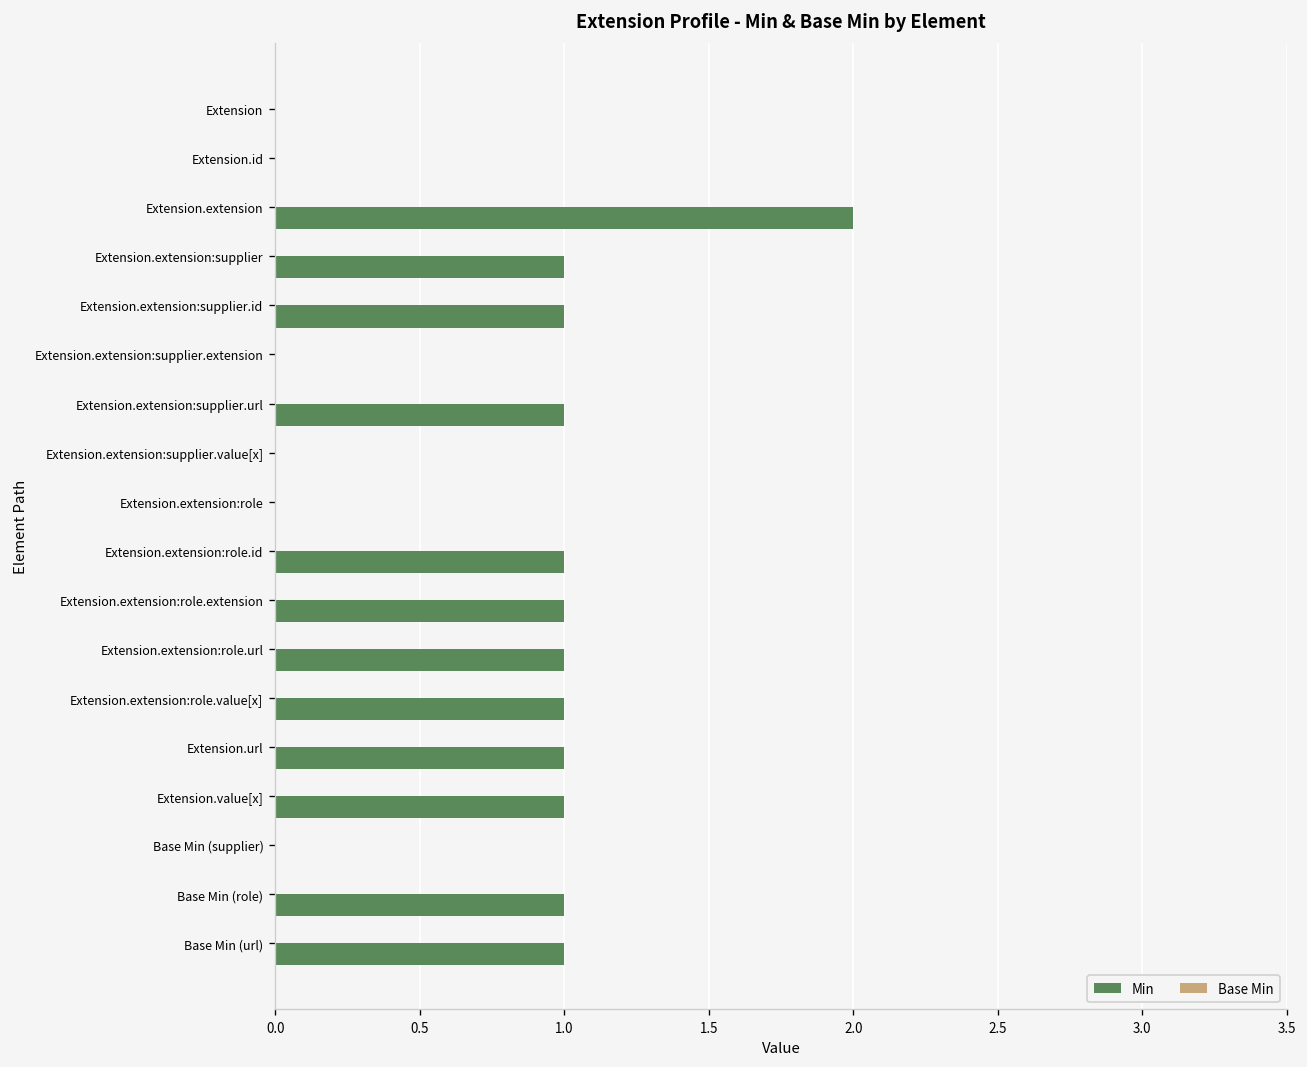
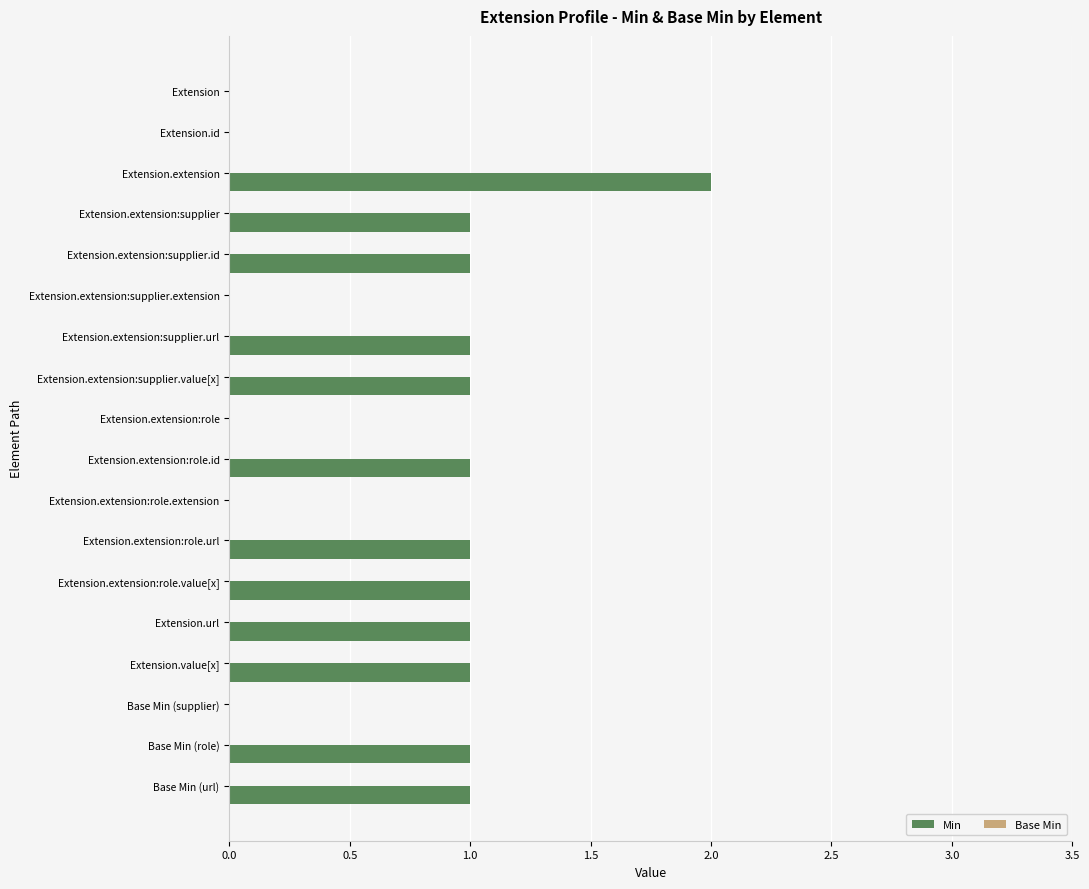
  {
    "Min": {
      "Extension": 0,
      "Extension.id": 0,
      "Extension.extension": 2,
      "Extension.extension:supplier": 1,
      "Extension.extension:supplier.id": 1,
      "Extension.extension:supplier.extension": 0,
      "Extension.extension:supplier.url": 1,
-     "Extension.extension:supplier.value[x]": 0,
+     "Extension.extension:supplier.value[x]": 1,
      "Extension.extension:role": 0,
      "Extension.extension:role.id": 1,
-     "Extension.extension:role.extension": 1,
+     "Extension.extension:role.extension": 0,
      "Extension.extension:role.url": 1,
      "Extension.extension:role.value[x]": 1,
      "Extension.url": 1,
      "Extension.value[x]": 1,
      "Base Min (supplier)": 0,
      "Base Min (role)": 1,
      "Base Min (url)": 1
    },
    "Base Min": {
      "Extension": 0,
      "Extension.id": 0,
      "Extension.extension": 0,
      "Extension.extension:supplier": 0,
      "Extension.extension:supplier.id": 0,
      "Extension.extension:supplier.extension": 0,
      "Extension.extension:supplier.url": 0,
      "Extension.extension:supplier.value[x]": 0,
      "Extension.extension:role": 0,
      "Extension.extension:role.id": 0,
      "Extension.extension:role.extension": 0,
      "Extension.extension:role.url": 0,
      "Extension.extension:role.value[x]": 0,
      "Extension.url": 0,
      "Extension.value[x]": 0,
      "Base Min (supplier)": 0,
      "Base Min (role)": 0,
      "Base Min (url)": 0
    }
  }
